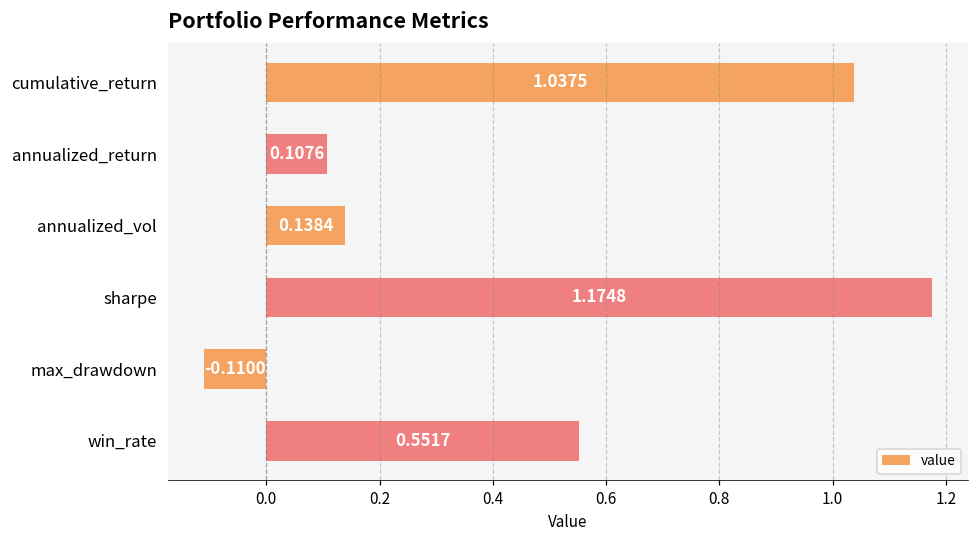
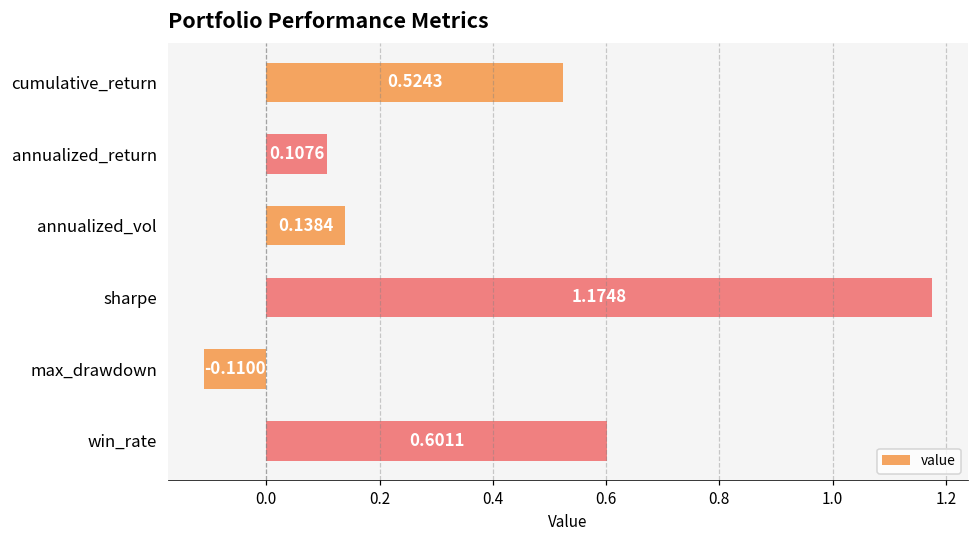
  {
-   "cumulative_return": 1.0375,
+   "cumulative_return": 0.5243,
    "annualized_return": 0.1076,
    "annualized_vol": 0.1384,
    "sharpe": 1.1748,
    "max_drawdown": -0.1100,
-   "win_rate": 0.5517
+   "win_rate": 0.6011
  }
